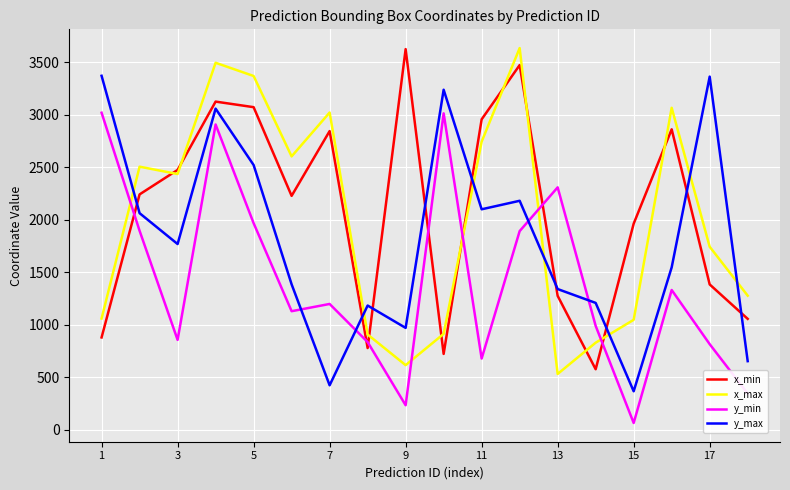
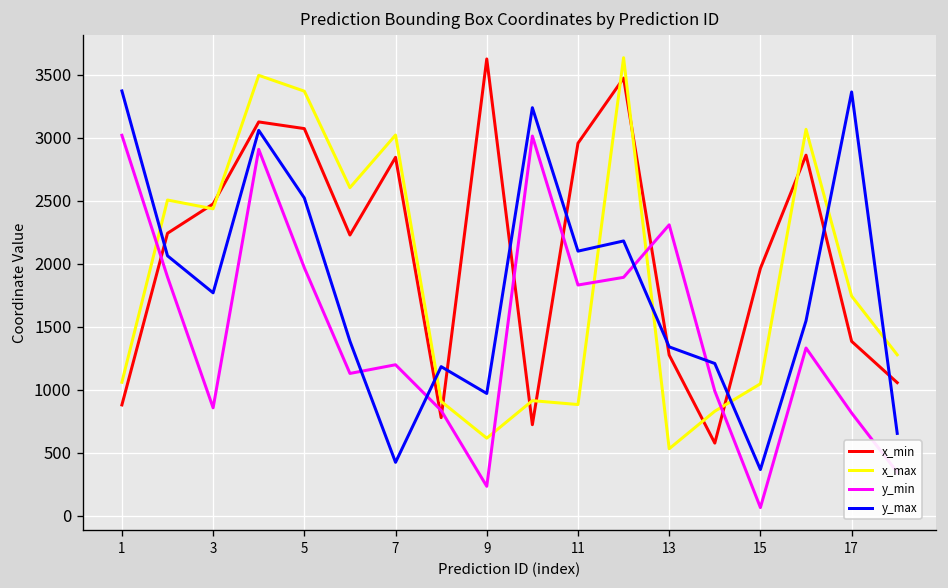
  {
    "x_min": {
      "1": 880,
      "3": 2470,
      "5": 3070,
      "7": 2840,
      "9": 3630,
      "11": 2960,
      "13": 1270,
      "15": 1960,
      "17": 1380
    },
    "x_max": {
      "1": 1060,
      "3": 2440,
      "5": 3370,
      "7": 3020,
      "9": 610,
-     "11": 2740,
+     "11": 880,
      "13": 530,
      "15": 1050,
      "17": 1740
    },
    "y_min": {
      "1": 3020,
      "3": 860,
      "5": 1970,
      "7": 1200,
      "9": 230,
-     "11": 680,
+     "11": 1830,
      "13": 2310,
      "15": 60,
      "17": 810
    },
    "y_max": {
      "1": 3370,
      "3": 1770,
      "5": 2520,
      "7": 420,
      "9": 970,
      "11": 2100,
      "13": 1340,
      "15": 370,
      "17": 3360
    }
  }
